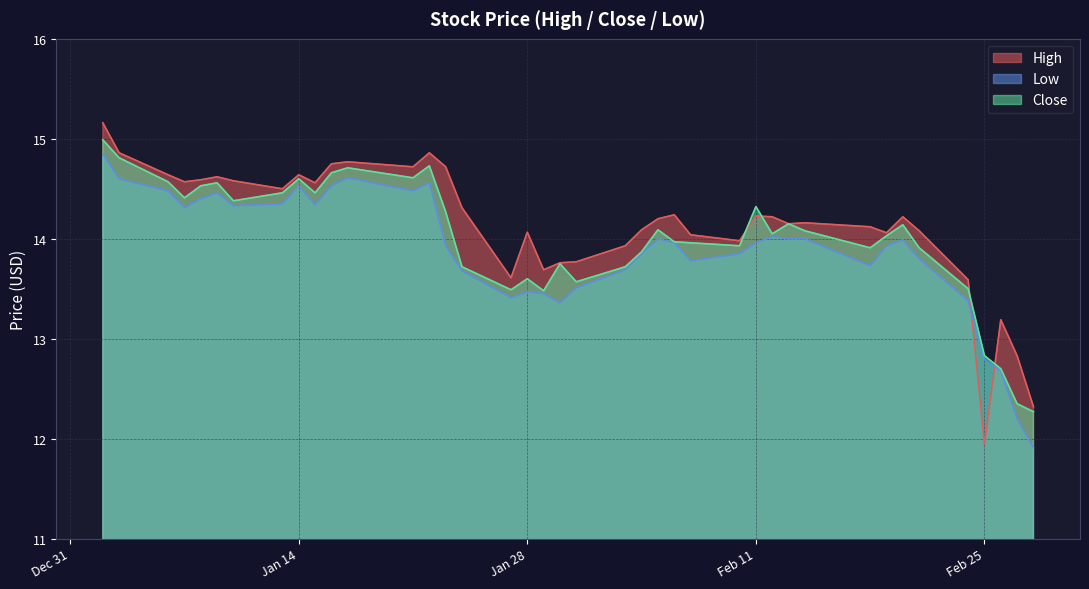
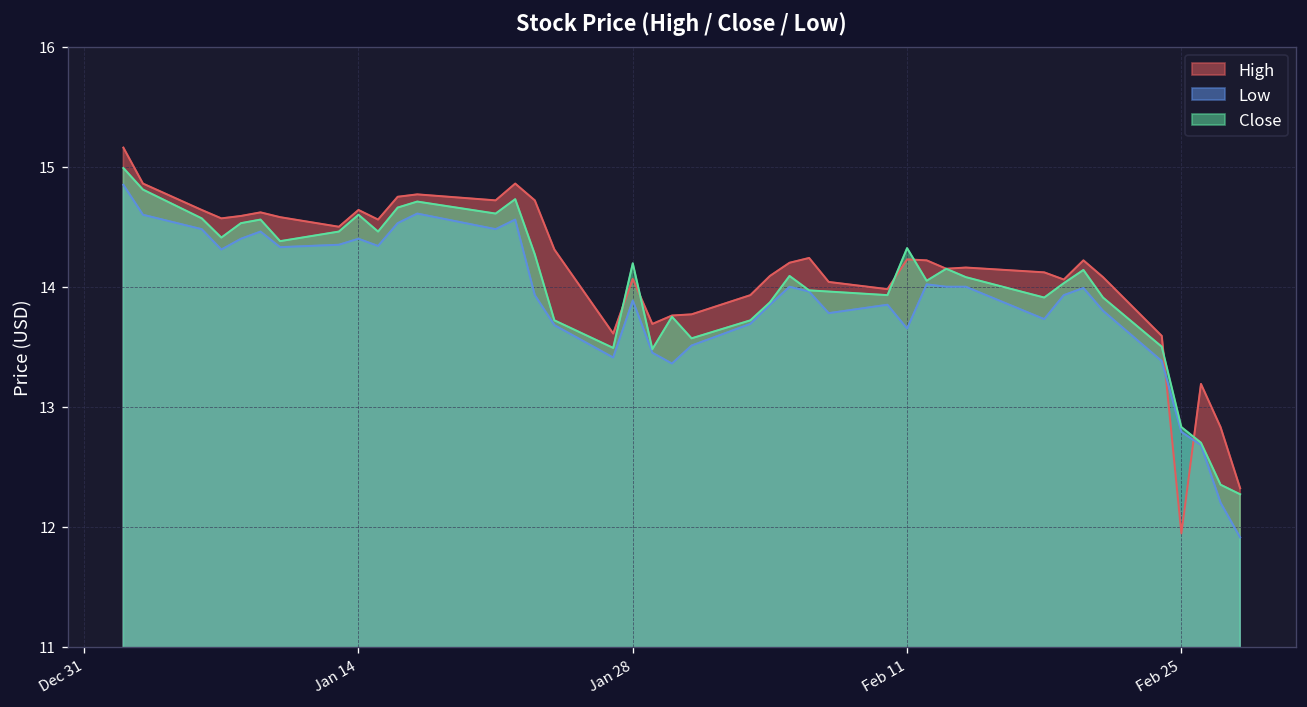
  {
    "High": {
      "Jan 14": 14.6,
      "Jan 28": 14.1,
      "Feb 11": 14.2,
      "Feb 25": 11.9
    },
    "Low": {
-     "Jan 14": 14.5,
-     "Jan 28": 13.5,
-     "Feb 11": 14.0,
+     "Jan 14": 14.4,
+     "Jan 28": 13.9,
+     "Feb 11": 13.7,
      "Feb 25": 12.8
    },
    "Close": {
      "Jan 14": 14.6,
-     "Jan 28": 13.6,
+     "Jan 28": 14.2,
      "Feb 11": 14.3,
      "Feb 25": 12.8
    }
  }
